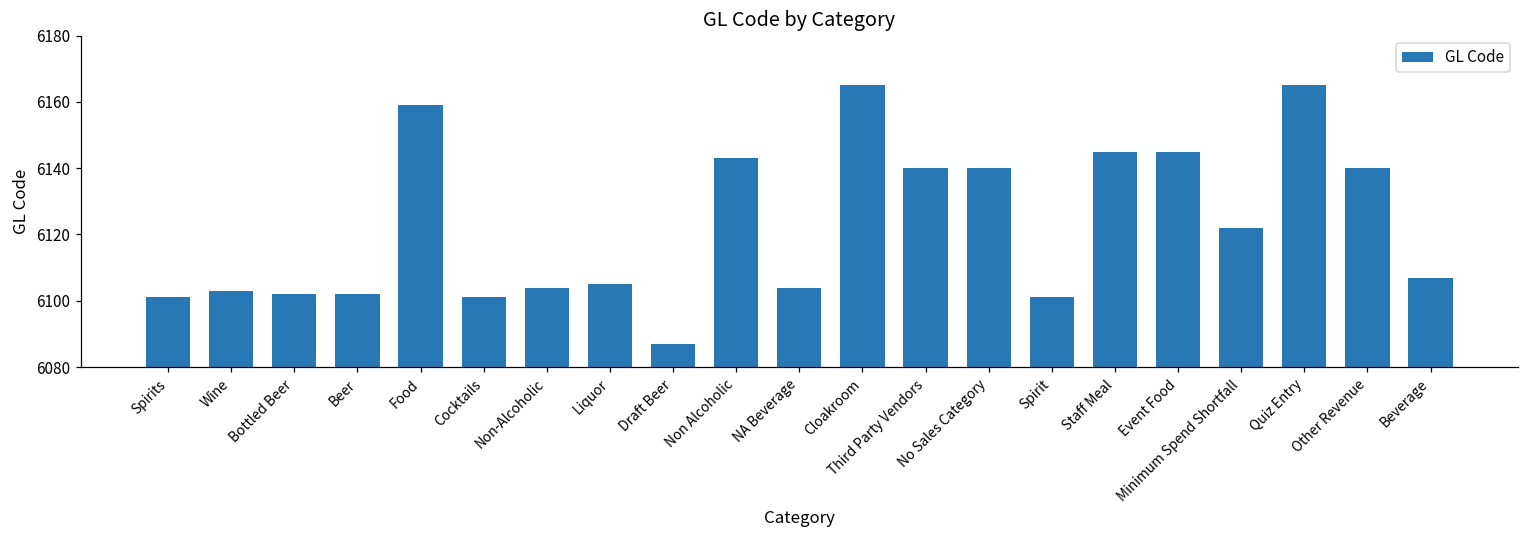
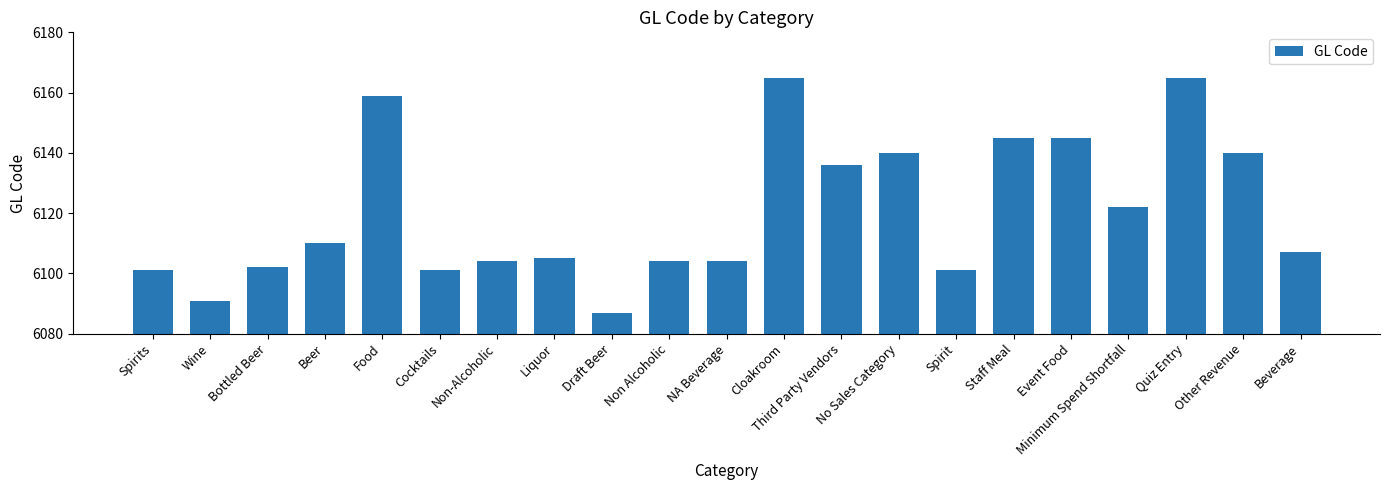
  {
    "Spirits": 6101,
-   "Wine": 6103,
+   "Wine": 6091,
    "Bottled Beer": 6102,
-   "Beer": 6102,
+   "Beer": 6110,
    "Food": 6159,
    "Cocktails": 6101,
    "Non-Alcoholic": 6104,
    "Liquor": 6105,
    "Draft Beer": 6087,
-   "Non Alcoholic": 6143,
+   "Non Alcoholic": 6104,
    "NA Beverage": 6104,
    "Cloakroom": 6165,
-   "Third Party Vendors": 6140,
+   "Third Party Vendors": 6136,
    "No Sales Category": 6140,
    "Spirit": 6101,
    "Staff Meal": 6145,
    "Event Food": 6145,
    "Minimum Spend Shortfall": 6122,
    "Quiz Entry": 6165,
    "Other Revenue": 6140,
    "Beverage": 6107
  }
